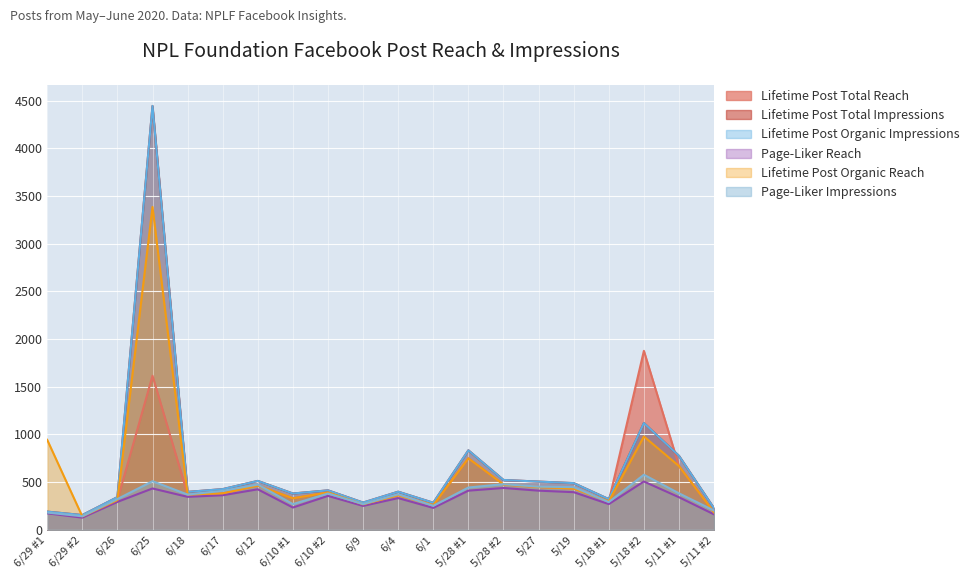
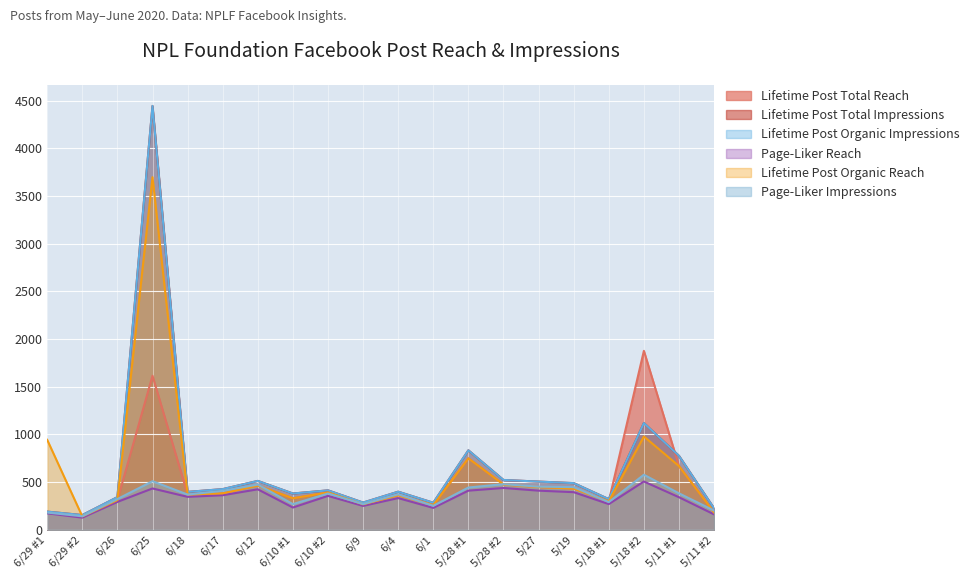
  {
    "Lifetime Post Total Reach": {
      "6/25": 1600,
      "5/18 #2": 1900
    },
    "Lifetime Post Organic Reach": {
      "6/29 #1": 900,
-     "6/25": 3400,
+     "6/25": 3700,
      "5/18 #2": 1000
    }
  }
